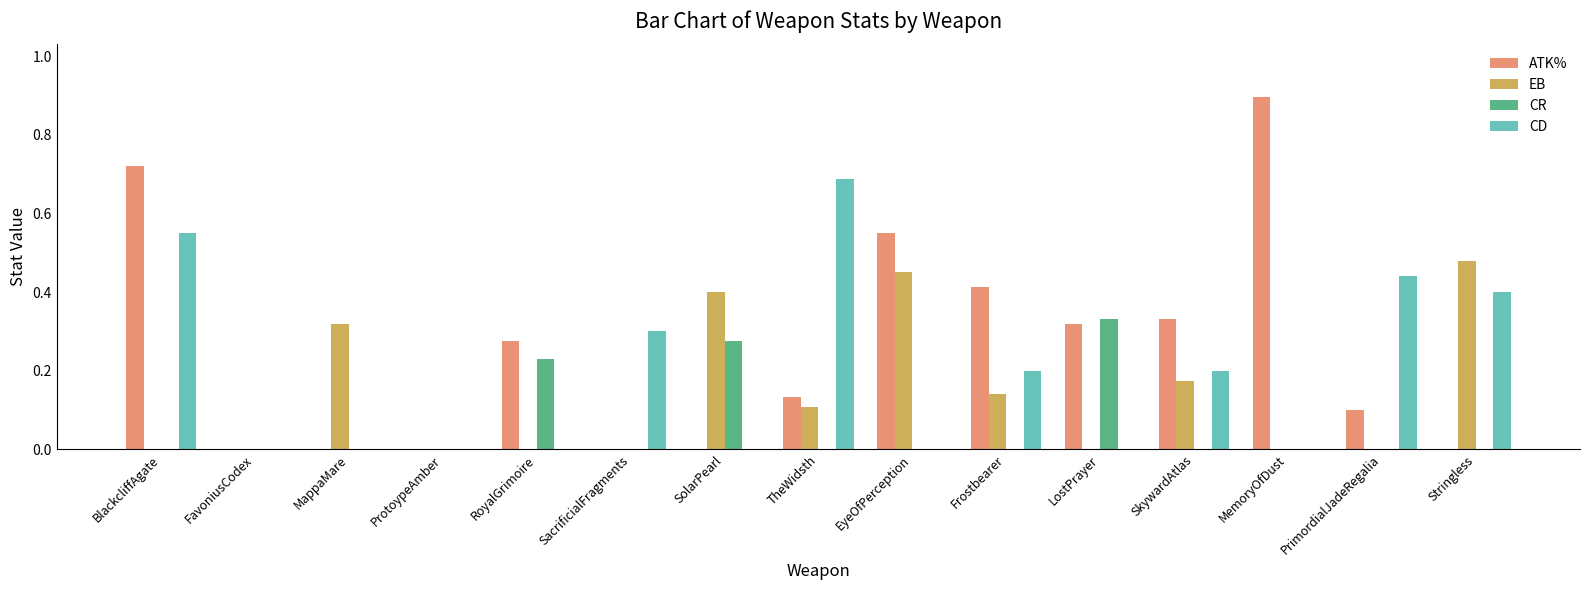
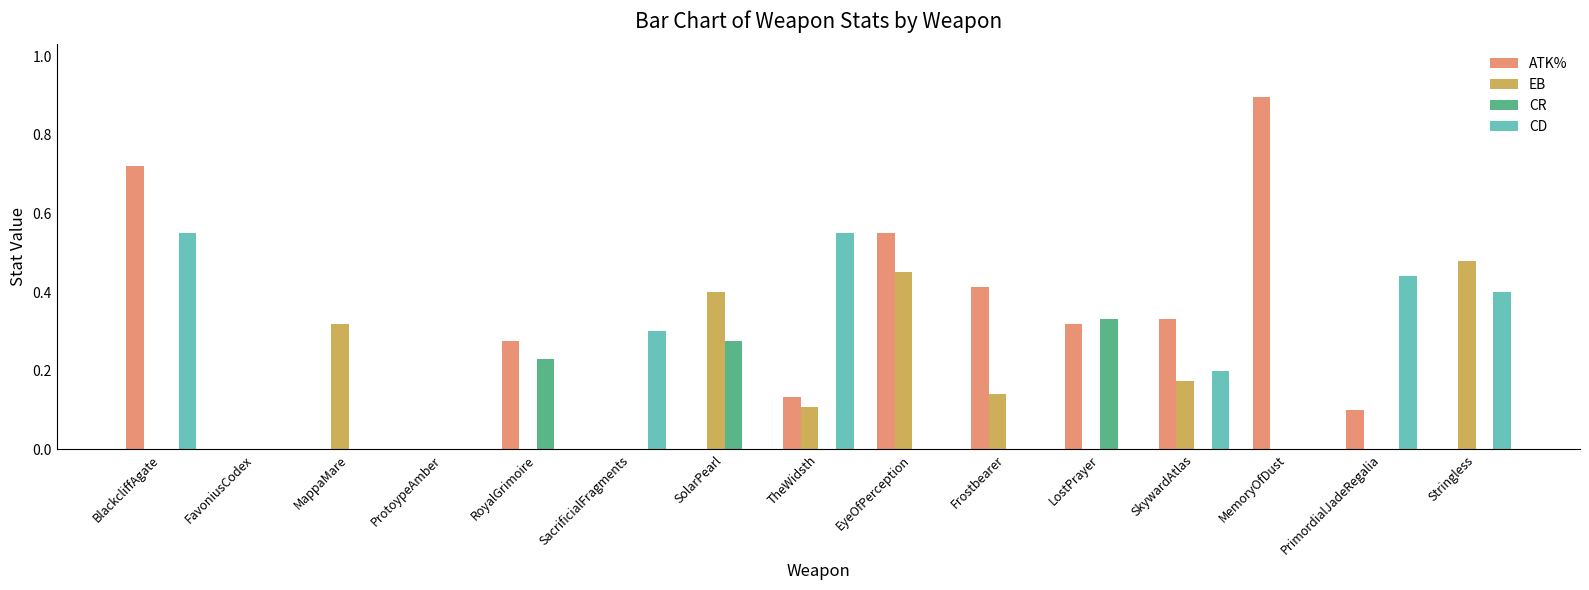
  {
    "CR": {
      "BlackcliffAgate": 0.00,
      "FavoniusCodex": 0.00,
      "MappaMare": 0.00,
      "ProtoypeAmber": 0.00,
      "RoyalGrimoire": 0.23,
      "SacrificialFragments": 0.00,
      "SolarPearl": 0.28,
      "TheWidsth": 0.00,
      "EyeOfPerception": 0.00,
      "Frostbearer": 0.00,
      "LostPrayer": 0.33,
      "SkywardAtlas": 0.00,
      "MemoryOfDust": 0.00,
      "PrimordialJadeRegalia": 0.00,
      "Stringless": 0.00
    },
    "CD": {
      "BlackcliffAgate": 0.55,
      "FavoniusCodex": 0.00,
      "MappaMare": 0.00,
      "ProtoypeAmber": 0.00,
      "RoyalGrimoire": 0.00,
      "SacrificialFragments": 0.30,
      "SolarPearl": 0.00,
-     "TheWidsth": 0.69,
+     "TheWidsth": 0.55,
      "EyeOfPerception": 0.00,
-     "Frostbearer": 0.2,
+     "Frostbearer": 0.0,
      "LostPrayer": 0.00,
      "SkywardAtlas": 0.20,
      "MemoryOfDust": 0.00,
      "PrimordialJadeRegalia": 0.44,
      "Stringless": 0.40
    }
  }
